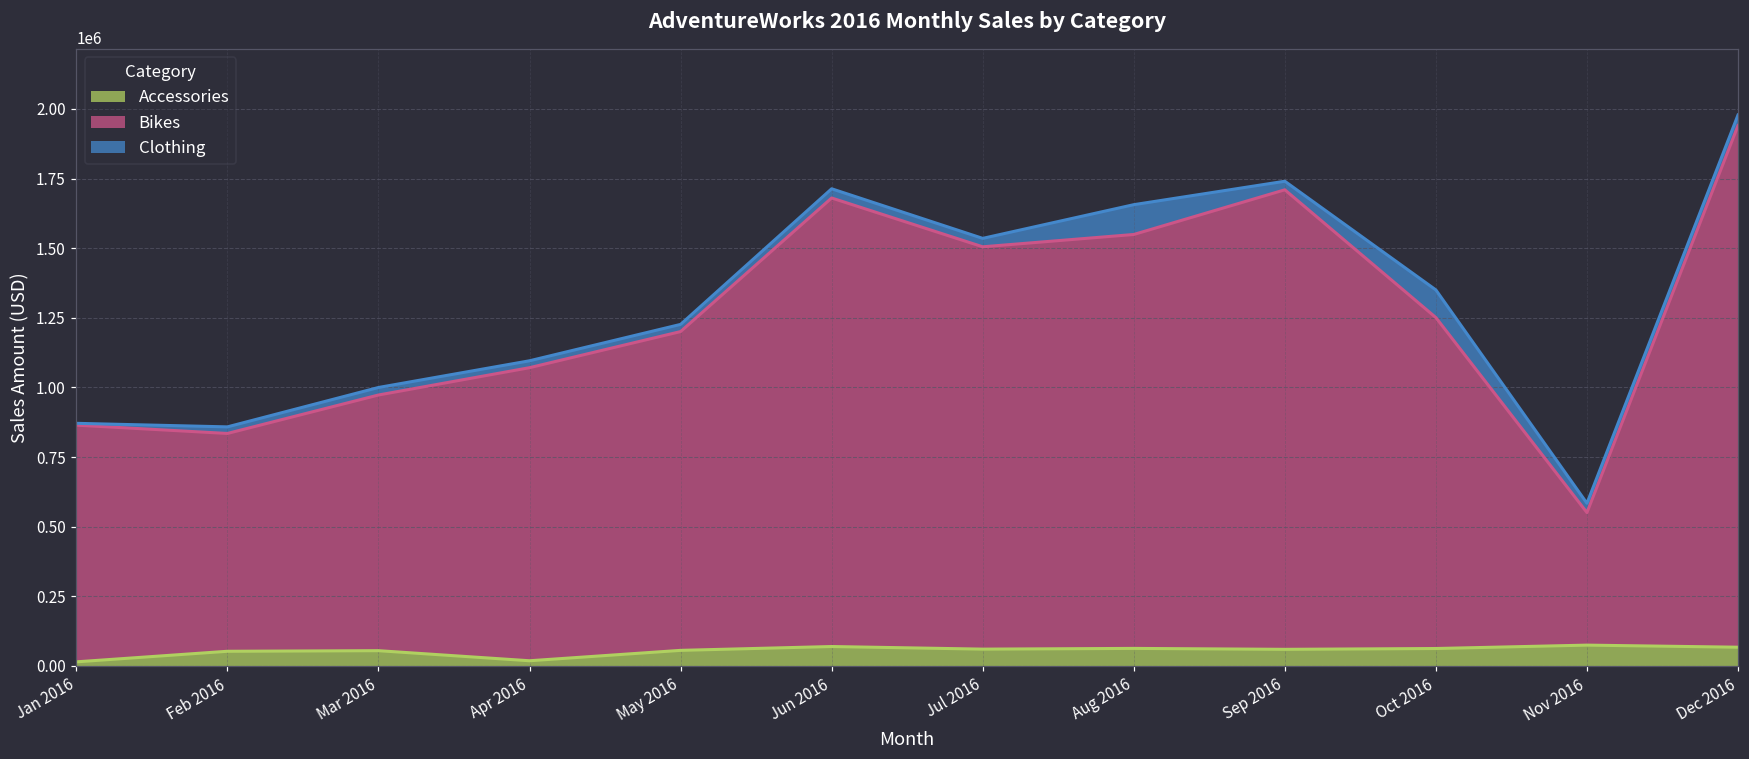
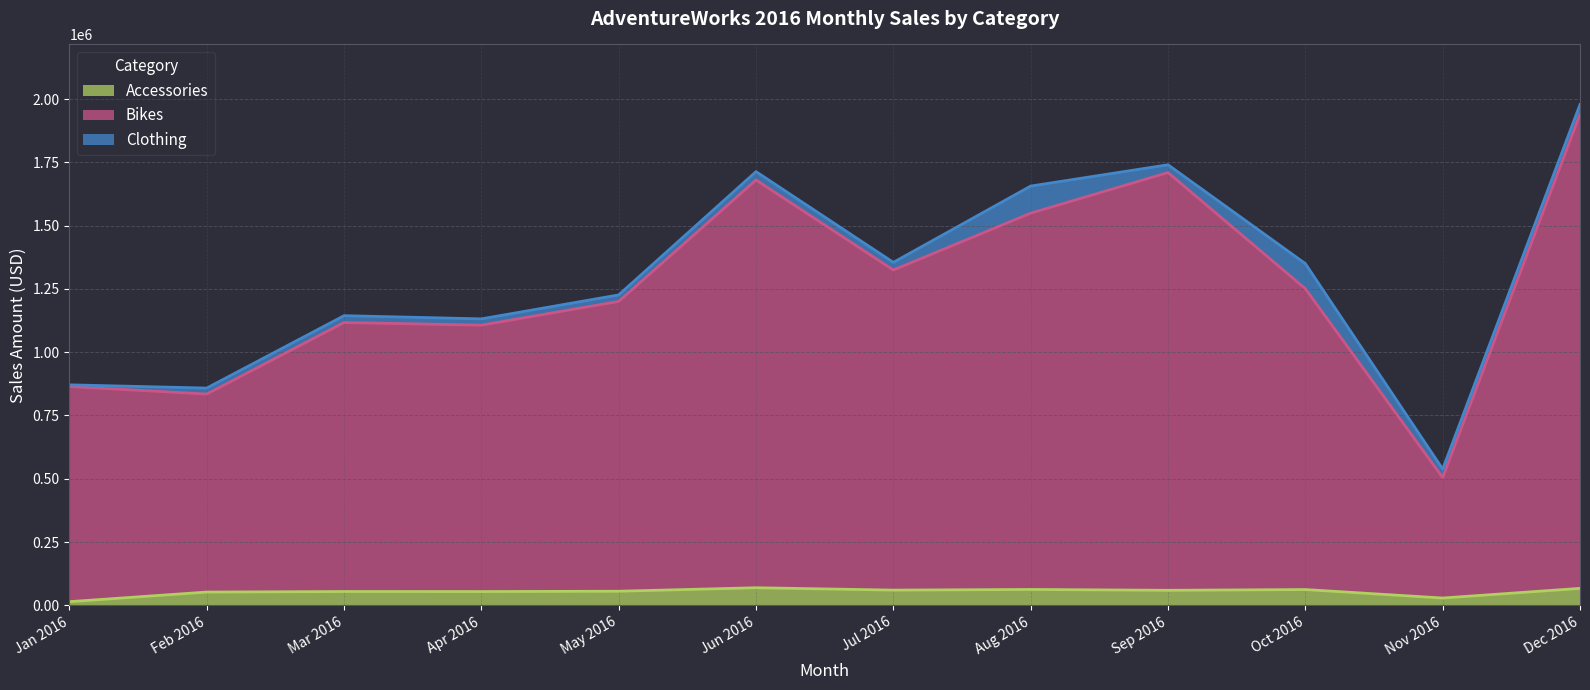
  {
    "Accessories": {
      "Jan 2016": 10000,
      "Feb 2016": 50000,
      "Mar 2016": 50000,
-     "Apr 2016": 20000,
+     "Apr 2016": 50000,
      "May 2016": 60000,
      "Jun 2016": 70000,
      "Jul 2016": 60000,
      "Aug 2016": 60000,
      "Sep 2016": 60000,
      "Oct 2016": 60000,
-     "Nov 2016": 70000,
+     "Nov 2016": 30000,
      "Dec 2016": 70000
    },
    "Bikes": {
      "Feb 2016": 780000,
-     "Mar 2016": 920000,
+     "Mar 2016": 1060000,
      "Apr 2016": 1050000,
      "May 2016": 1140000,
      "Jun 2016": 1610000,
-     "Jul 2016": 1440000,
+     "Jul 2016": 1260000,
      "Aug 2016": 1490000,
      "Sep 2016": 1650000,
      "Oct 2016": 1190000,
      "Nov 2016": 480000,
      "Dec 2016": 1870000
    },
    "Clothing": {
      "Feb 2016": 20000,
      "Mar 2016": 30000,
      "Apr 2016": 20000,
      "May 2016": 30000,
      "Jun 2016": 30000,
      "Jul 2016": 30000,
      "Aug 2016": 110000,
      "Sep 2016": 30000,
      "Oct 2016": 100000,
      "Nov 2016": 30000,
      "Dec 2016": 40000
    }
  }
